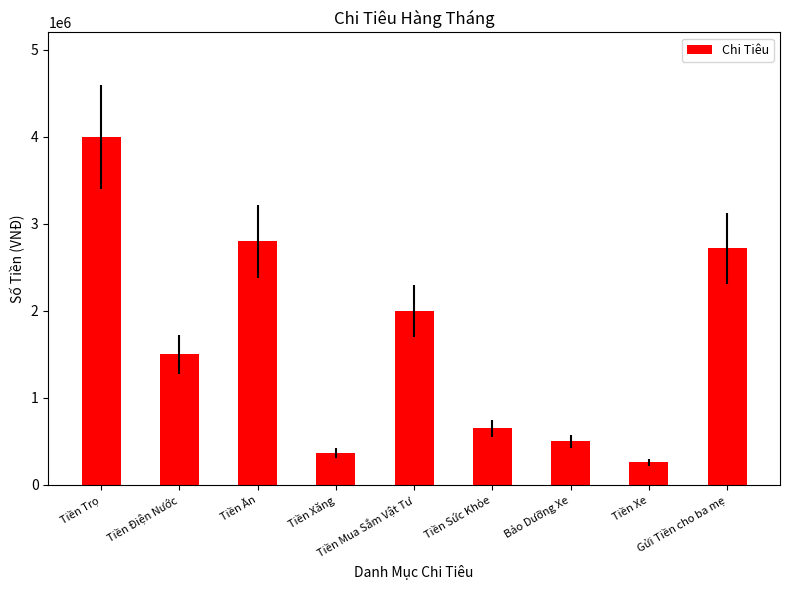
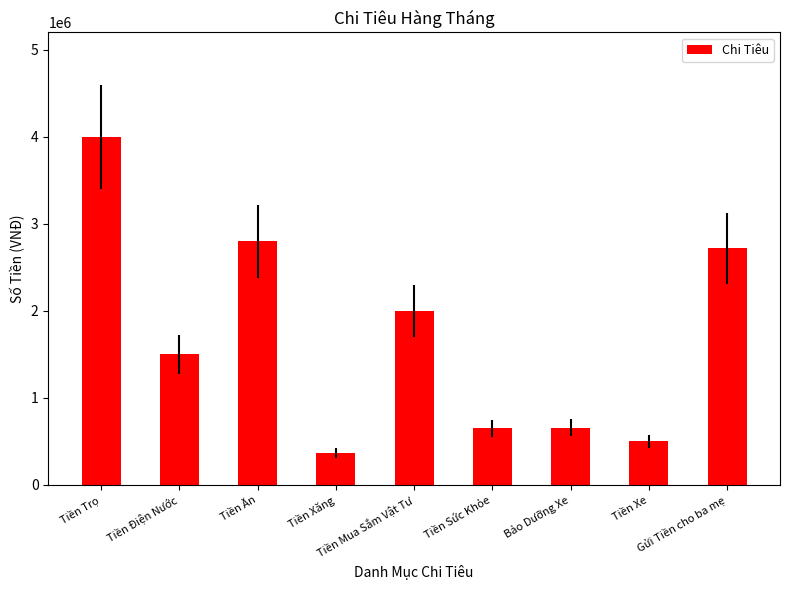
  {
    "Tiền Trọ": 4000000,
    "Tiền Điện Nước": 1500000,
    "Tiền Ăn": 2800000,
    "Tiền Xăng": 400000,
    "Tiền Mua Sắm Vật Tư": 2000000,
    "Tiền Sức Khỏe": 700000,
-   "Bảo Dưỡng Xe": 500000,
-   "Tiền Xe": 300000,
+   "Bảo Dưỡng Xe": 700000,
+   "Tiền Xe": 500000,
    "Gửi Tiền cho ba mẹ": 2700000
  }
